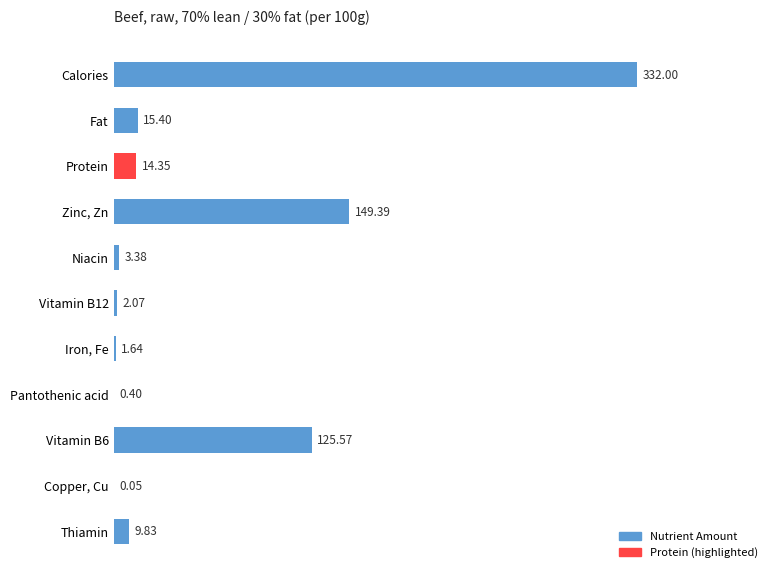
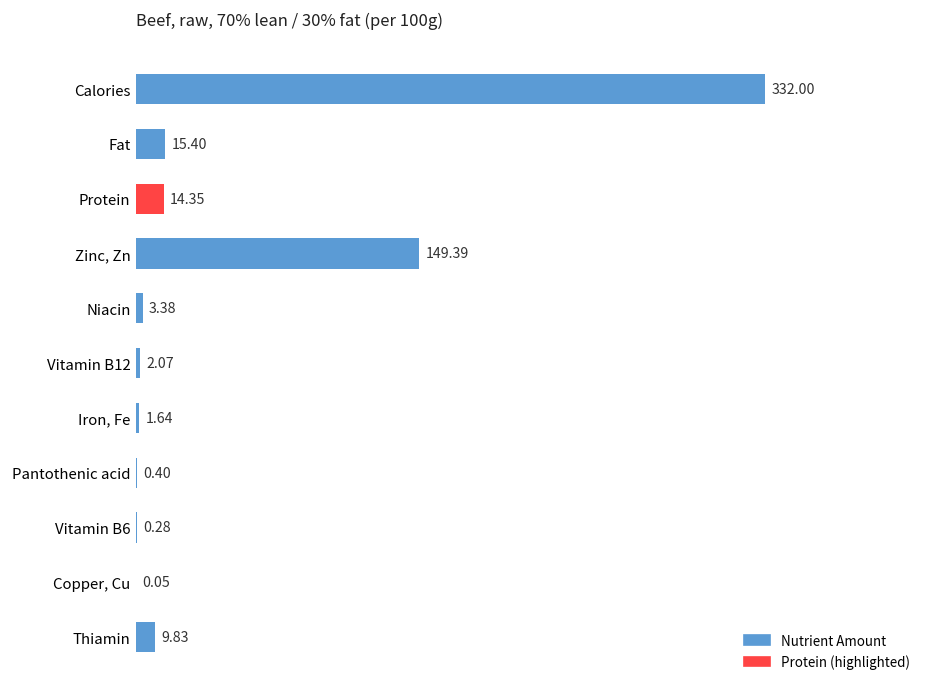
  {
    "Calories": 332.00,
    "Fat": 15.40,
    "Protein": 14.35,
    "Zinc, Zn": 149.39,
    "Niacin": 3.38,
    "Vitamin B12": 2.07,
    "Iron, Fe": 1.64,
    "Pantothenic acid": 0.40,
-   "Vitamin B6": 125.57,
+   "Vitamin B6": 0.28,
    "Copper, Cu": 0.05,
    "Thiamin": 9.83
  }
